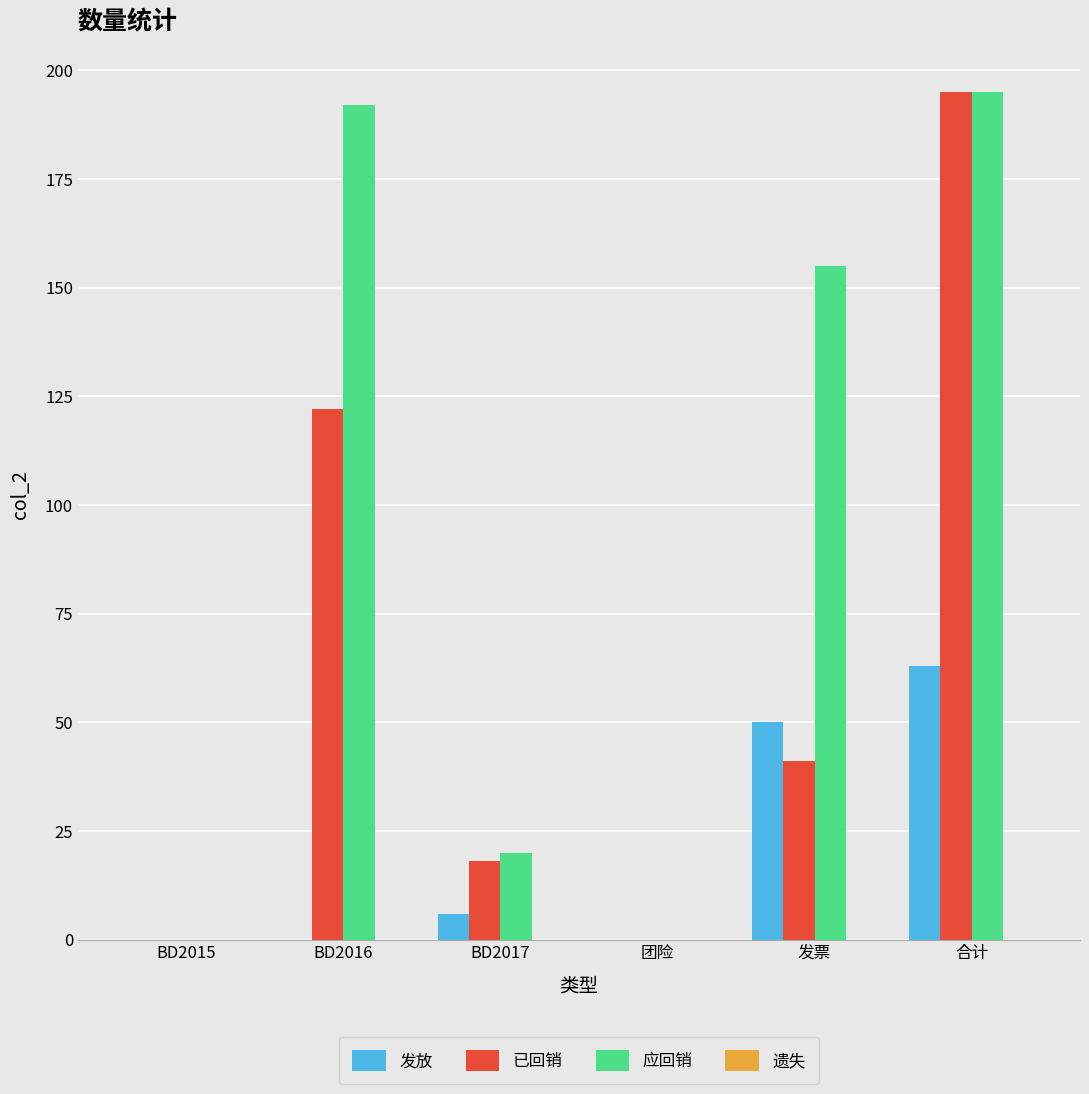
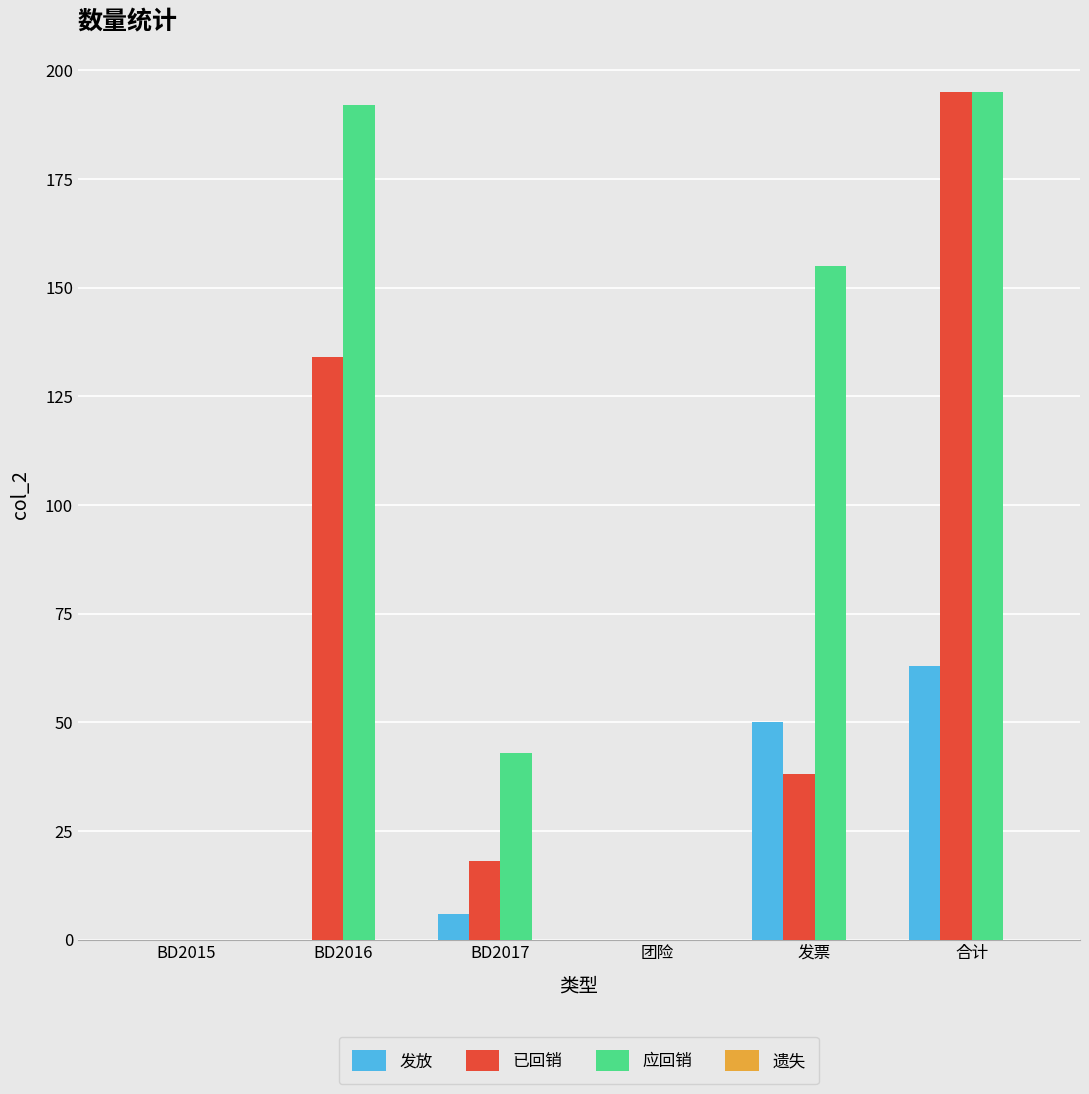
  {
    "发放": {
      "BD2015": 0,
      "BD2016": 0,
      "BD2017": 6,
      "团险": 0,
      "发票": 50,
      "合计": 63
    },
    "已回销": {
      "BD2015": 0,
-     "BD2016": 122,
+     "BD2016": 134,
      "BD2017": 18,
      "团险": 0,
-     "发票": 41,
+     "发票": 38,
      "合计": 195
    },
    "应回销": {
      "BD2015": 0,
      "BD2016": 192,
-     "BD2017": 20,
+     "BD2017": 43,
      "团险": 0,
      "发票": 155,
      "合计": 195
    },
    "遗失": {
      "BD2015": 0,
      "BD2016": 0,
      "BD2017": 0,
      "团险": 0,
      "发票": 0,
      "合计": 0
    }
  }
